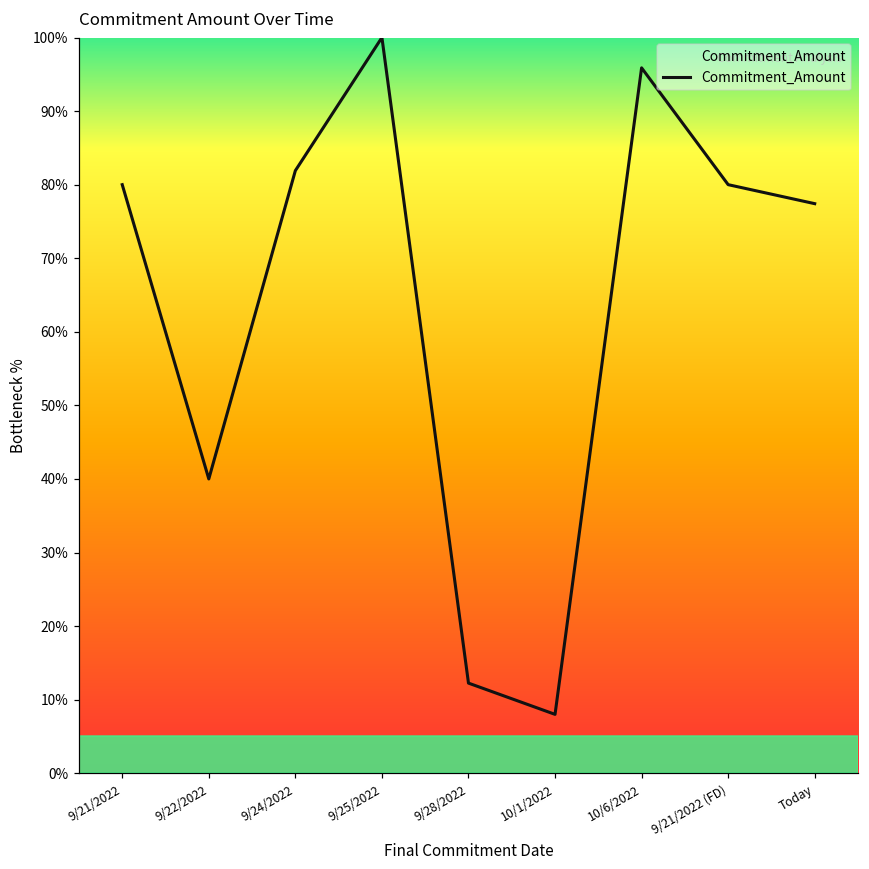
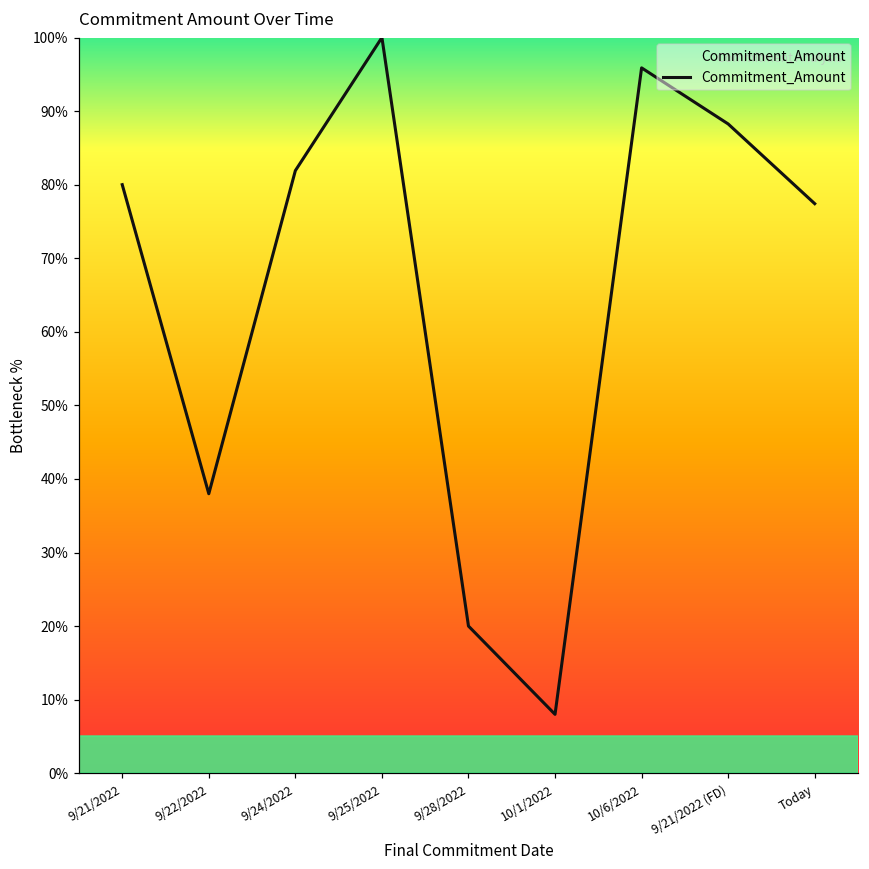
  {
    "9/21/2022": "80%",
-   "9/22/2022": "40%",
+   "9/22/2022": "38%",
    "9/24/2022": "82%",
    "9/25/2022": "100%",
-   "9/28/2022": "12%",
+   "9/28/2022": "20%",
    "10/1/2022": "8%",
    "10/6/2022": "96%",
-   "9/21/2022 (FD)": "80%",
+   "9/21/2022 (FD)": "88%",
    "Today": "77%"
  }
